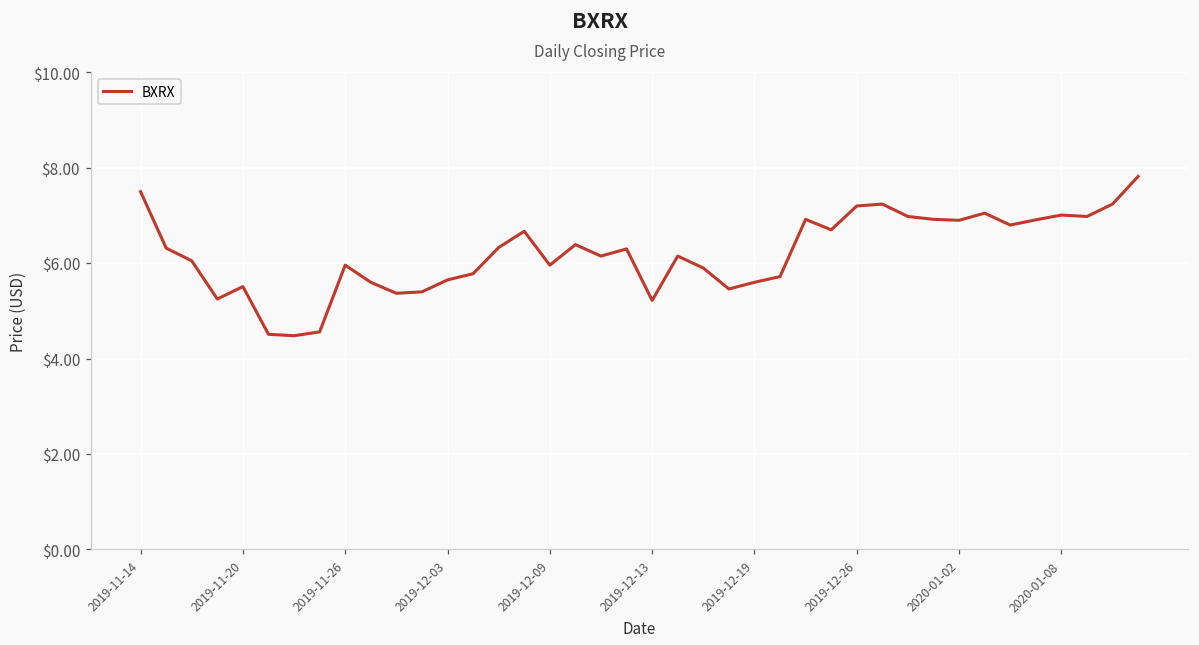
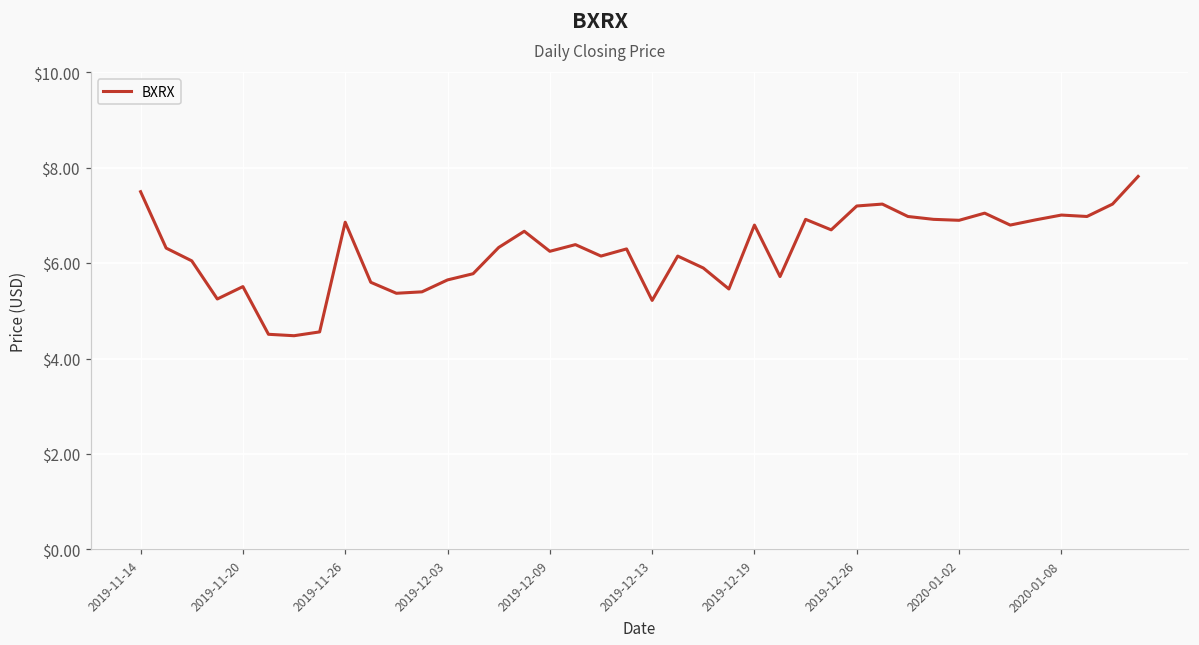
  {
    "2019-11-14": "$7.5",
    "2019-11-20": "$5.5",
-   "2019-11-26": "$6.0",
+   "2019-11-26": "$6.9",
    "2019-12-03": "$5.7",
-   "2019-12-09": "$6.0",
+   "2019-12-09": "$6.3",
    "2019-12-13": "$5.2",
-   "2019-12-19": "$5.6",
+   "2019-12-19": "$6.8",
    "2019-12-26": "$7.2",
    "2020-01-02": "$6.9",
    "2020-01-08": "$7.0"
  }
